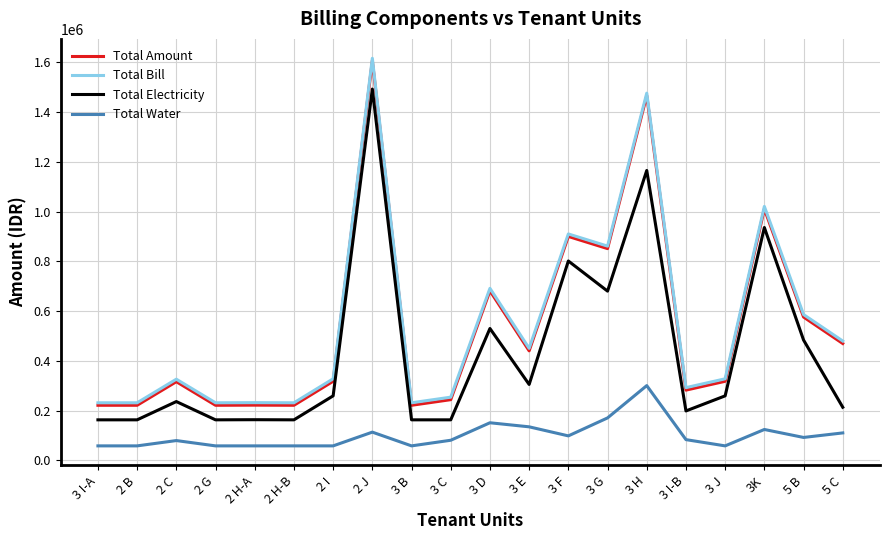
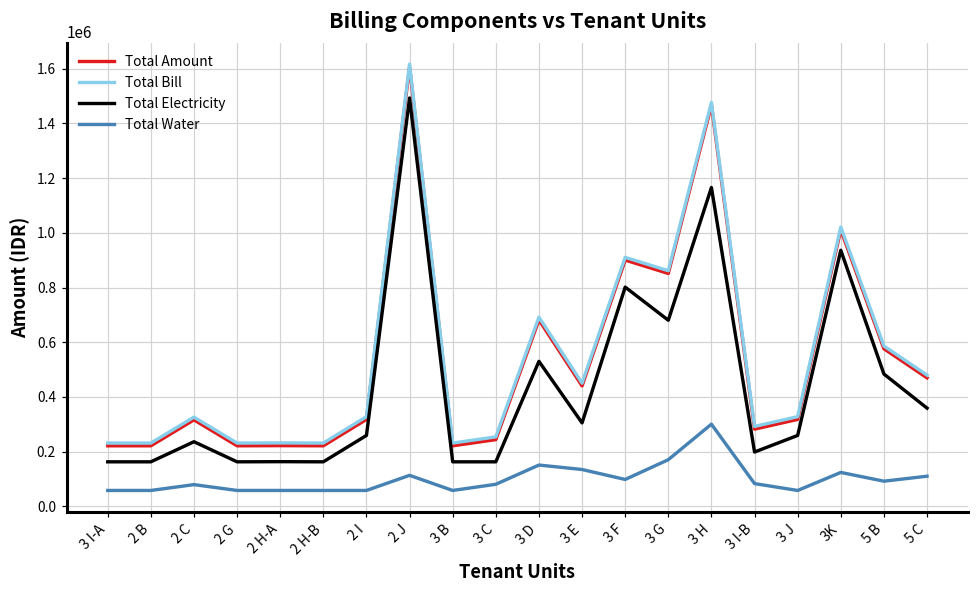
  {
    "Total Electricity": {
      "3 I-A": 160000,
      "2 B": 160000,
      "2 C": 240000,
      "2 G": 160000,
      "2 H-A": 160000,
      "2 H-B": 160000,
      "2 I": 260000,
      "2 J": 1490000,
      "3 B": 160000,
      "3 C": 160000,
      "3 D": 530000,
      "3 E": 310000,
      "3 F": 800000,
      "3 G": 680000,
      "3 H": 1170000,
      "3 I-B": 200000,
      "3 J": 260000,
      "3K": 940000,
      "5 B": 480000,
-     "5 C": 210000
+     "5 C": 360000
    },
    "Total Water": {
      "3 I-A": 60000,
      "2 B": 60000,
      "2 C": 80000,
      "2 G": 60000,
      "2 H-A": 60000,
      "2 H-B": 60000,
      "2 I": 60000,
      "2 J": 110000,
      "3 B": 60000,
      "3 C": 80000,
      "3 D": 150000,
      "3 E": 140000,
      "3 F": 100000,
      "3 G": 170000,
      "3 H": 300000,
      "3 I-B": 80000,
      "3 J": 60000,
      "3K": 120000,
      "5 B": 90000,
      "5 C": 110000
    }
  }
